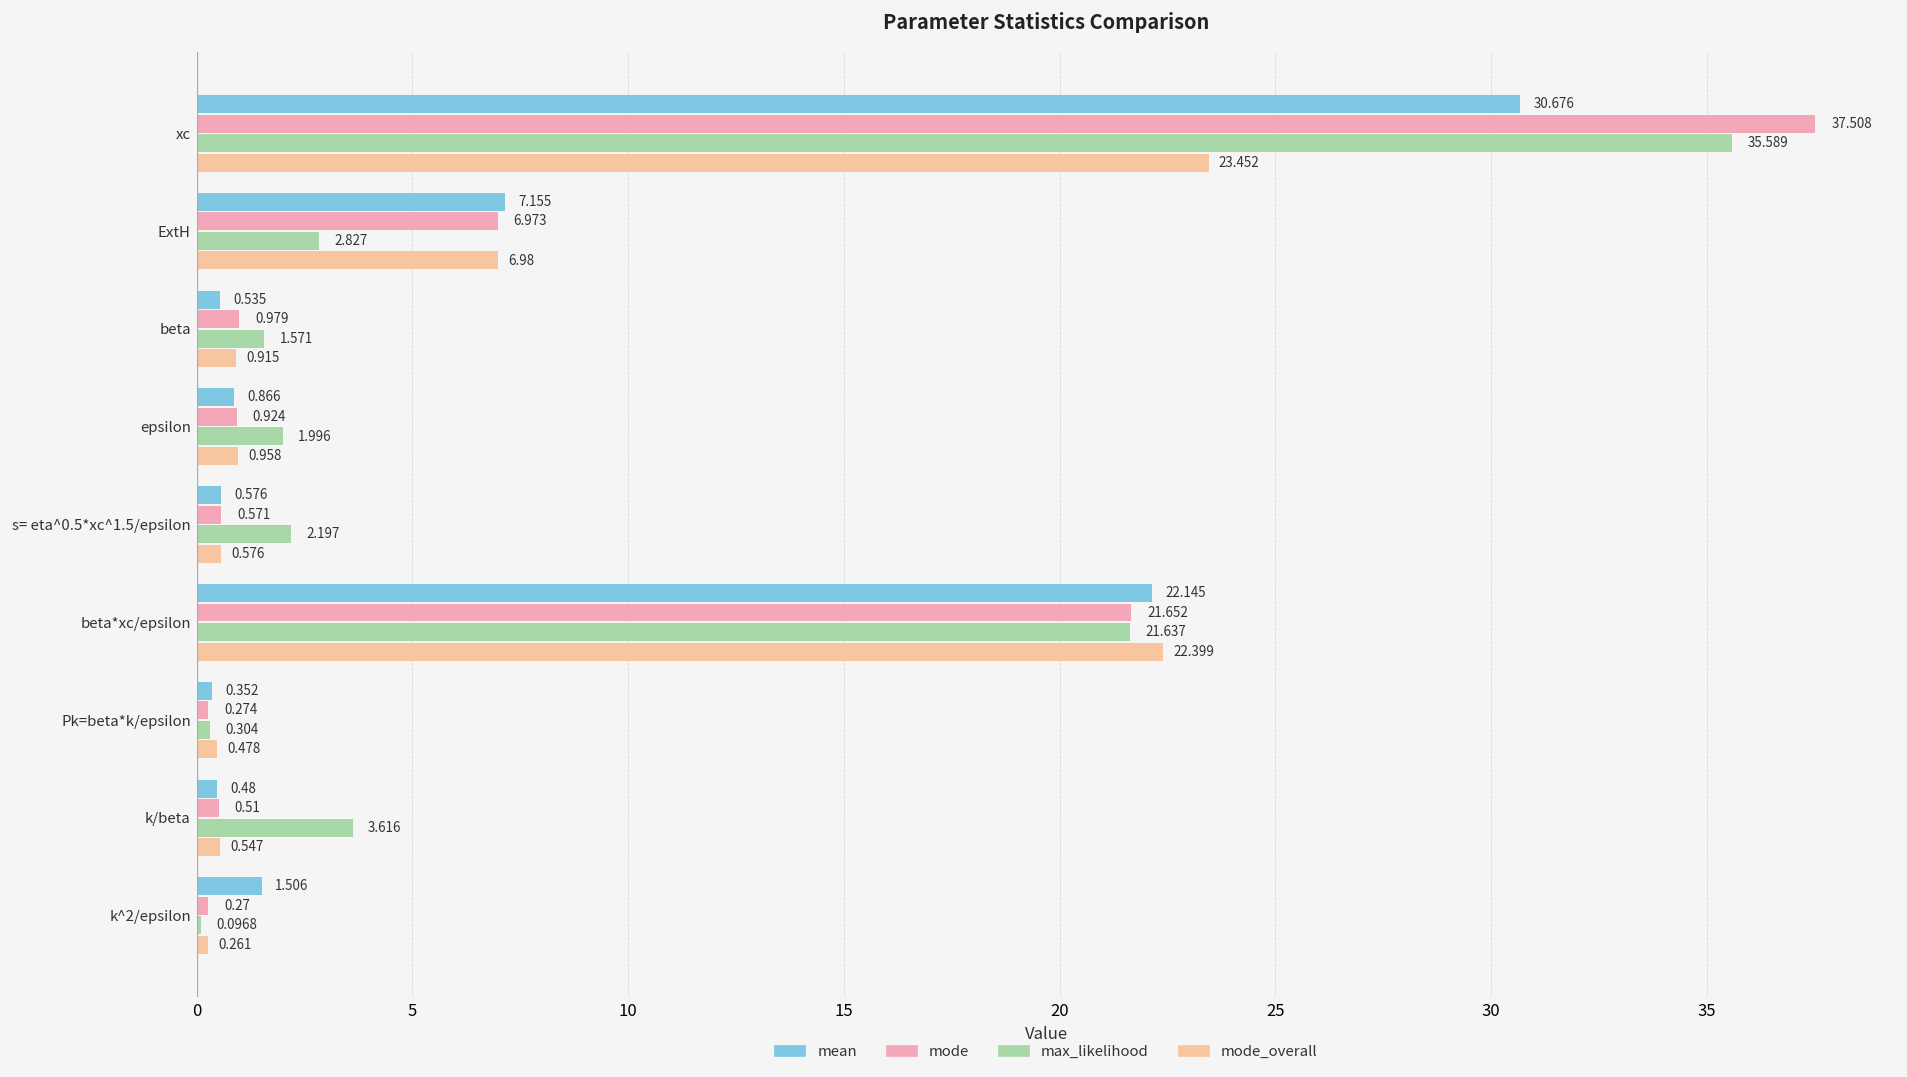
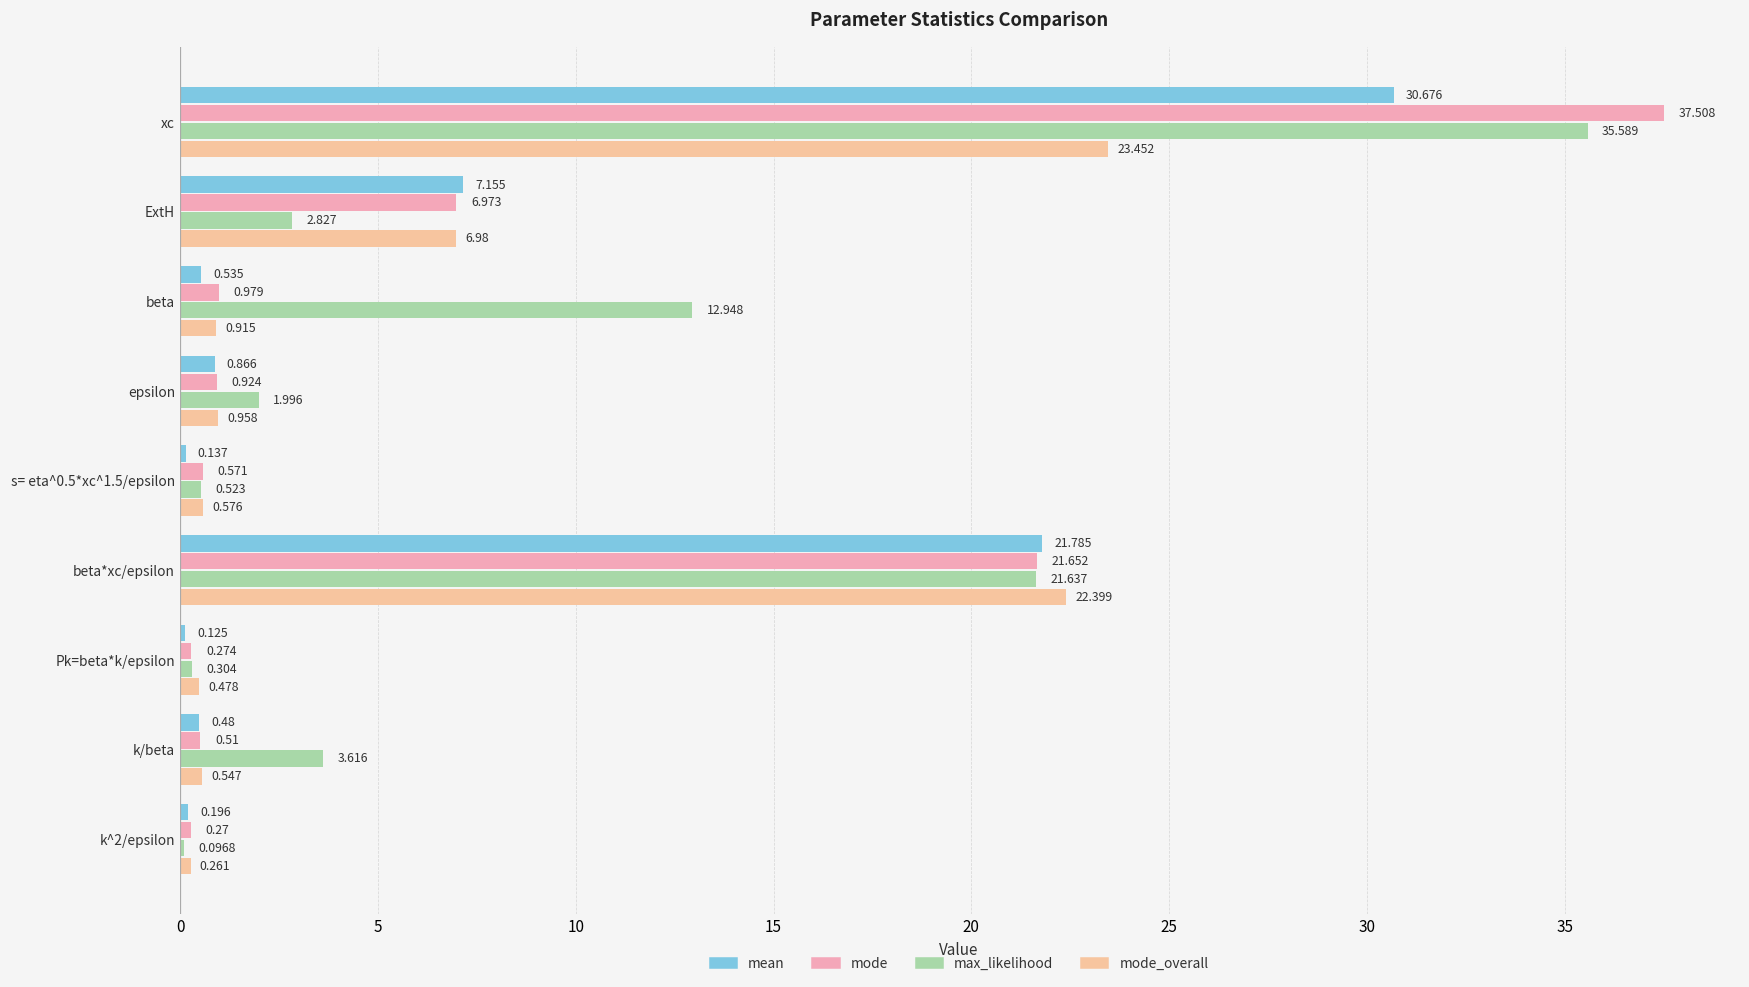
  {
    "mean": {
      "xc": 30.676,
      "ExtH": 7.155,
      "beta": 0.535,
      "epsilon": 0.866,
-     "s= eta^0.5*xc^1.5/epsilon": 0.576,
-     "beta*xc/epsilon": 22.145,
-     "Pk=beta*k/epsilon": 0.352,
+     "s= eta^0.5*xc^1.5/epsilon": 0.137,
+     "beta*xc/epsilon": 21.785,
+     "Pk=beta*k/epsilon": 0.125,
      "k/beta": 0.48,
-     "k^2/epsilon": 1.506
+     "k^2/epsilon": 0.196
    },
    "max_likelihood": {
      "xc": 35.589,
      "ExtH": 2.827,
-     "beta": 1.571,
+     "beta": 12.948,
      "epsilon": 1.996,
-     "s= eta^0.5*xc^1.5/epsilon": 2.197,
+     "s= eta^0.5*xc^1.5/epsilon": 0.523,
      "beta*xc/epsilon": 21.637,
      "Pk=beta*k/epsilon": 0.304,
      "k/beta": 3.616,
      "k^2/epsilon": 0.0968
    }
  }
